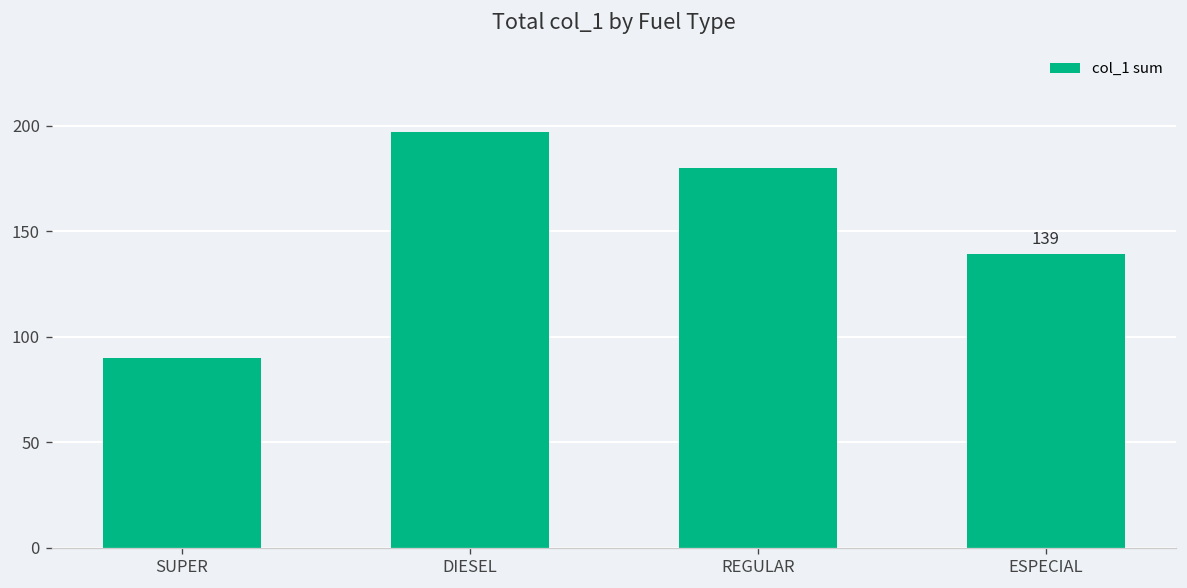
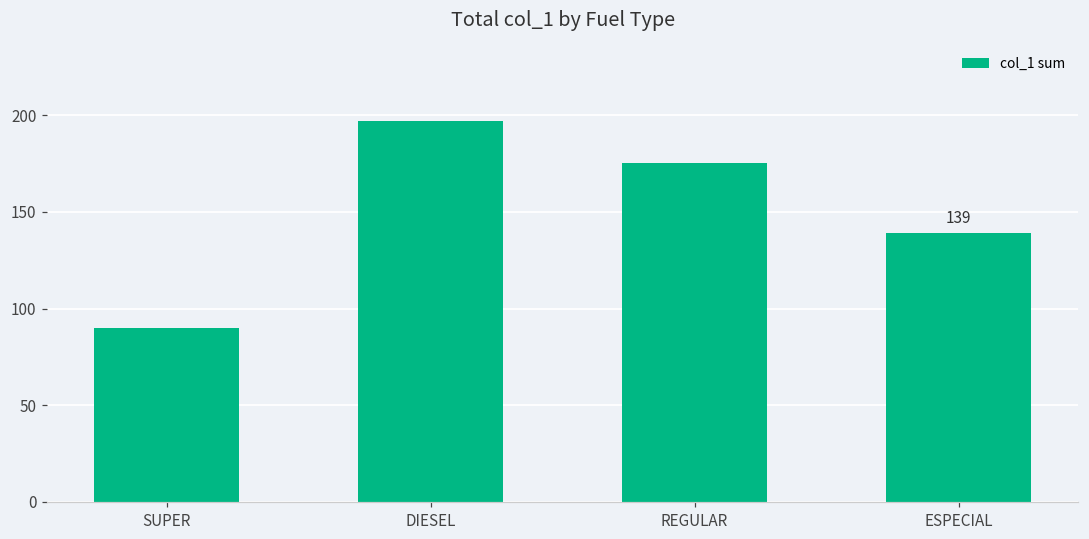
  {
    "SUPER": 90,
    "DIESEL": 197,
-   "REGULAR": 180
+   "REGULAR": 175
  }
